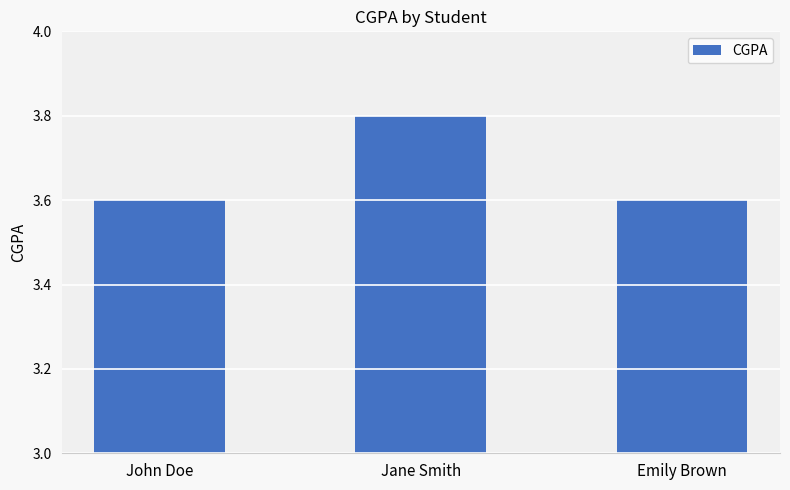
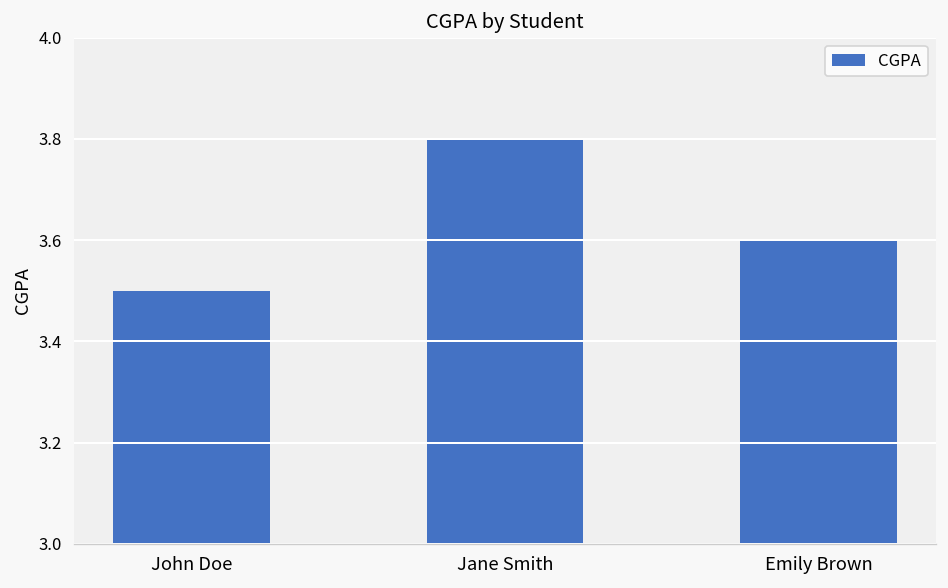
  {
-   "John Doe": 3.6,
+   "John Doe": 3.5,
    "Jane Smith": 3.8,
    "Emily Brown": 3.6
  }
